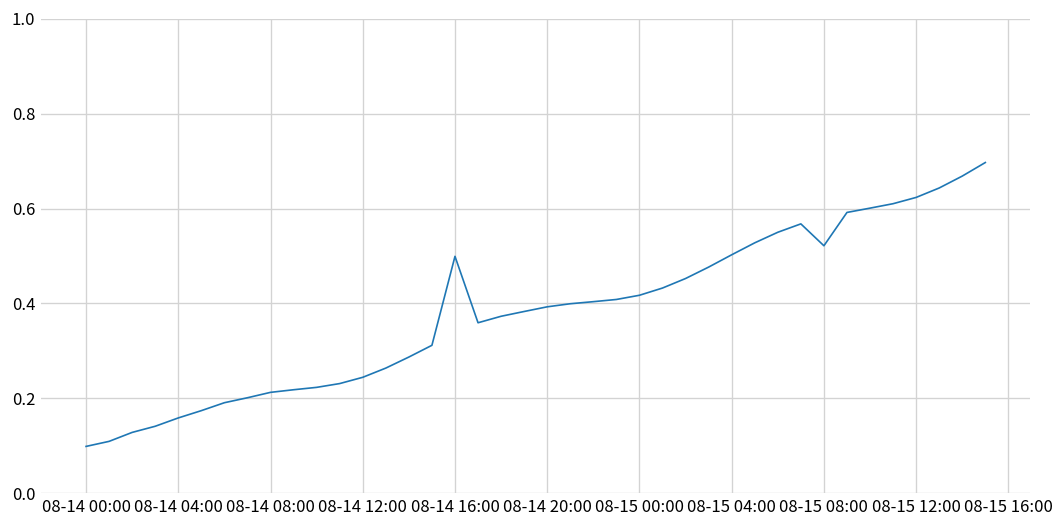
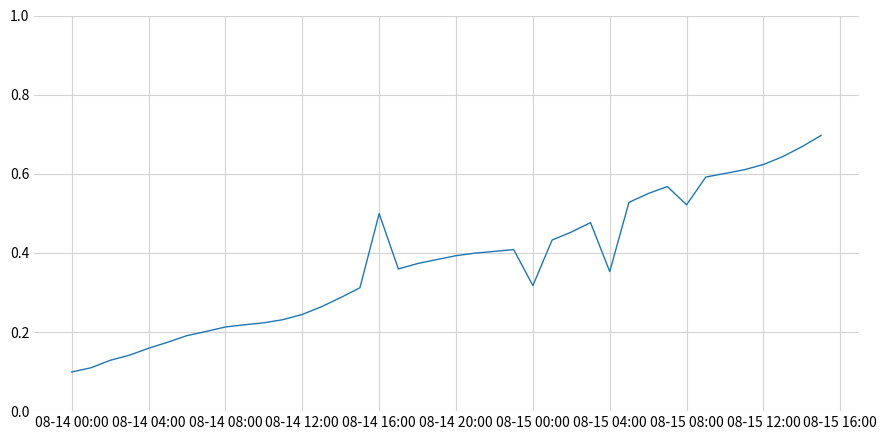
  {
    "08-14 00:00": 0.10,
    "08-14 04:00": 0.16,
    "08-14 08:00": 0.21,
    "08-14 12:00": 0.24,
    "08-14 16:00": 0.50,
    "08-14 20:00": 0.39,
-   "08-15 00:00": 0.42,
-   "08-15 04:00": 0.50,
+   "08-15 00:00": 0.32,
+   "08-15 04:00": 0.35,
    "08-15 08:00": 0.52,
    "08-15 12:00": 0.62
  }
